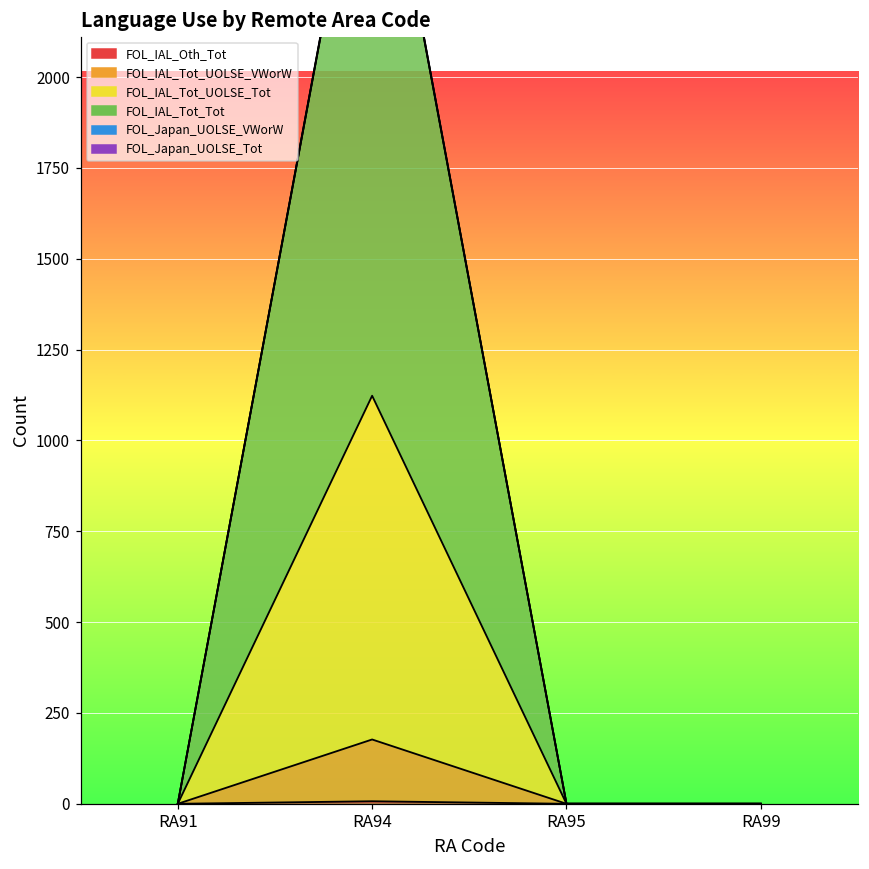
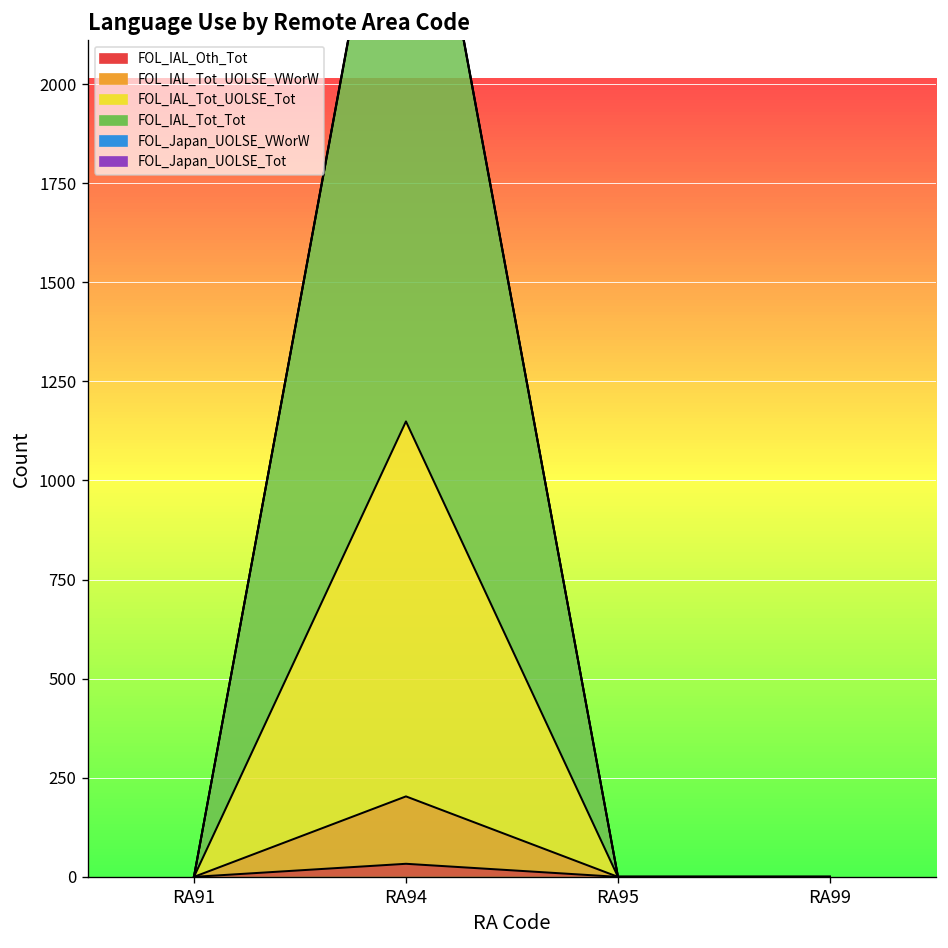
  {
    "FOL_IAL_Oth_Tot": {
-     "RA94": 10
+     "RA94": 30
    },
    "FOL_IAL_Tot_UOLSE_VWorW": {
      "RA94": 170
    },
    "FOL_IAL_Tot_UOLSE_Tot": {
      "RA94": 950
    }
  }
